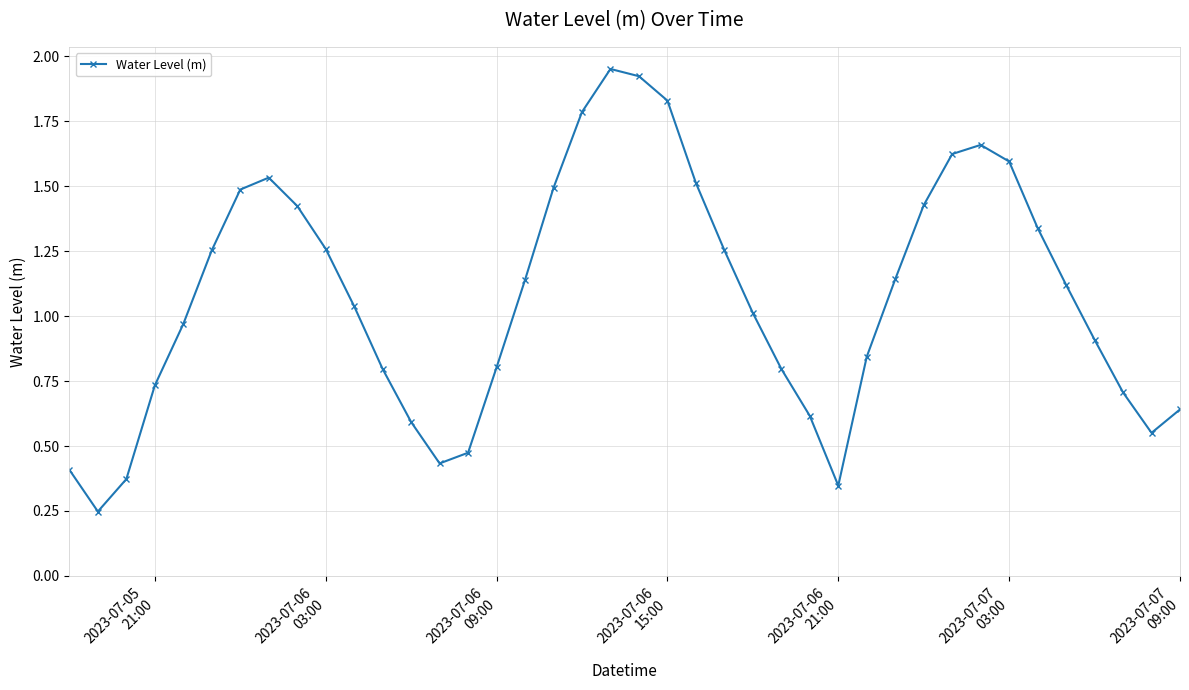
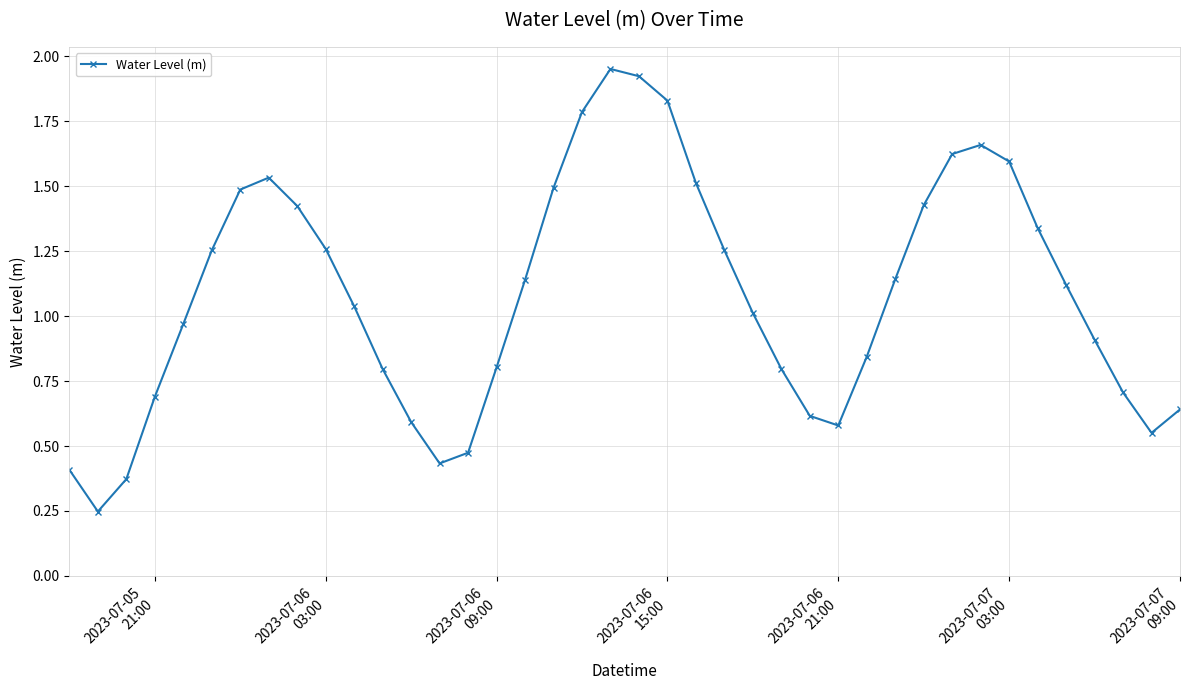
  {
-   "2023-07-05 21:00": 0.73,
+   "2023-07-05 21:00": 0.69,
    "2023-07-06 03:00": 1.26,
    "2023-07-06 09:00": 0.80,
    "2023-07-06 15:00": 1.83,
-   "2023-07-06 21:00": 0.35,
+   "2023-07-06 21:00": 0.58,
    "2023-07-07 03:00": 1.59,
    "2023-07-07 09:00": 0.64
  }
